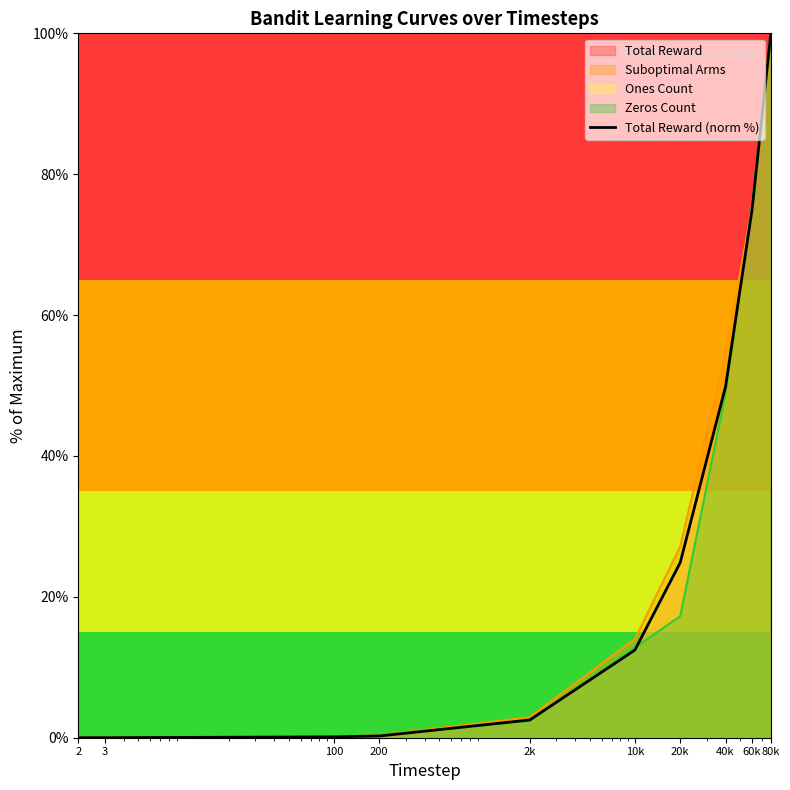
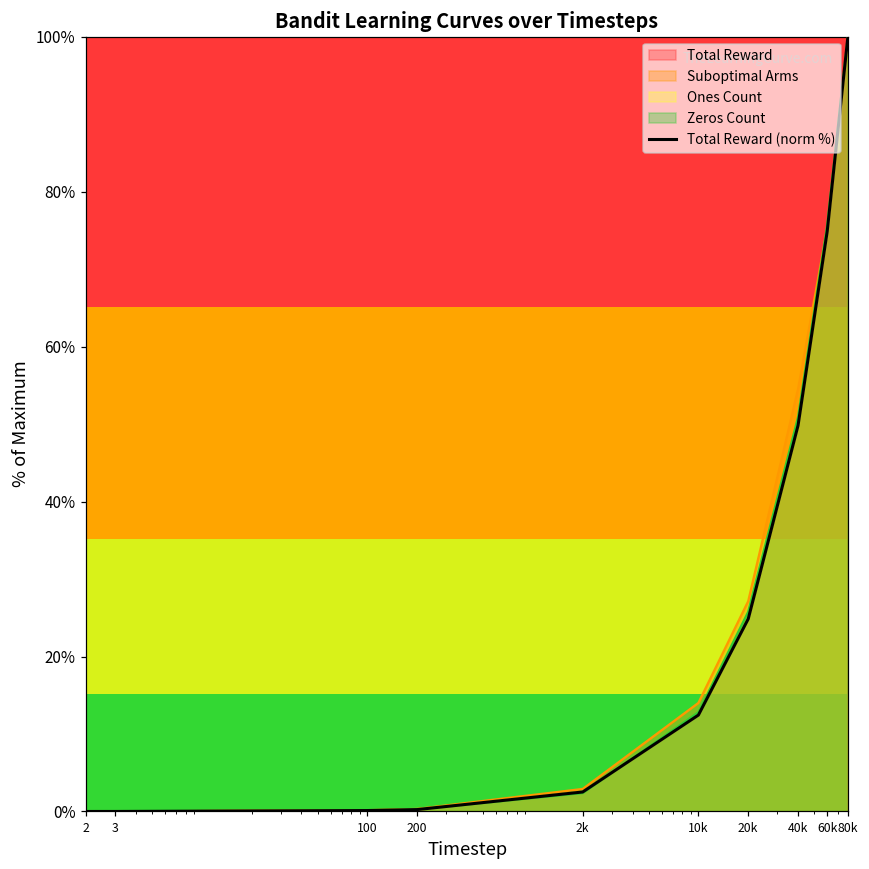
  {
    "Zeros Count": {
-     "20k": "17%",
-     "40k": "49%",
+     "20k": "26%",
+     "40k": "51%",
      "60k": "76%"
    }
  }
